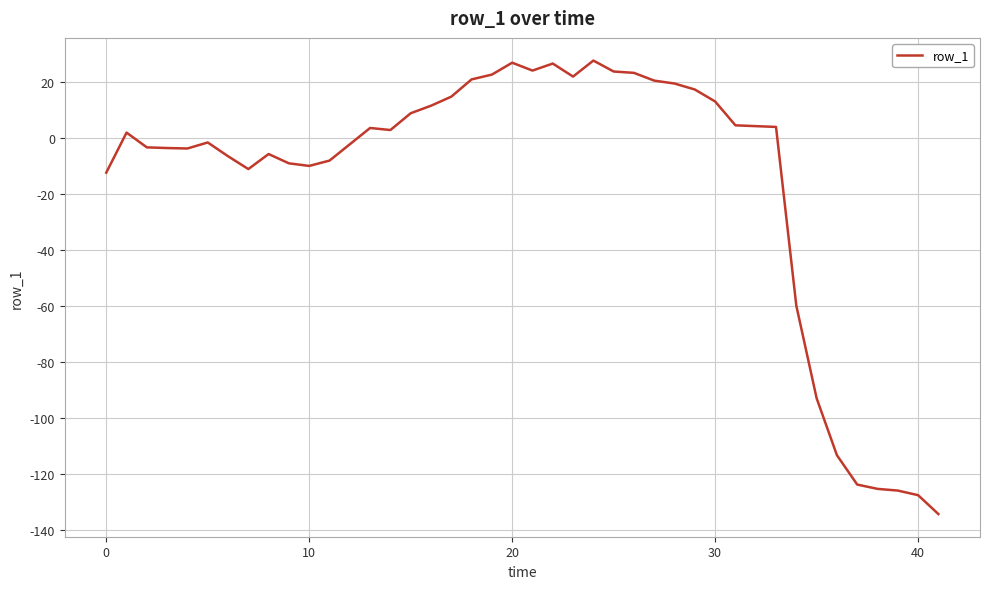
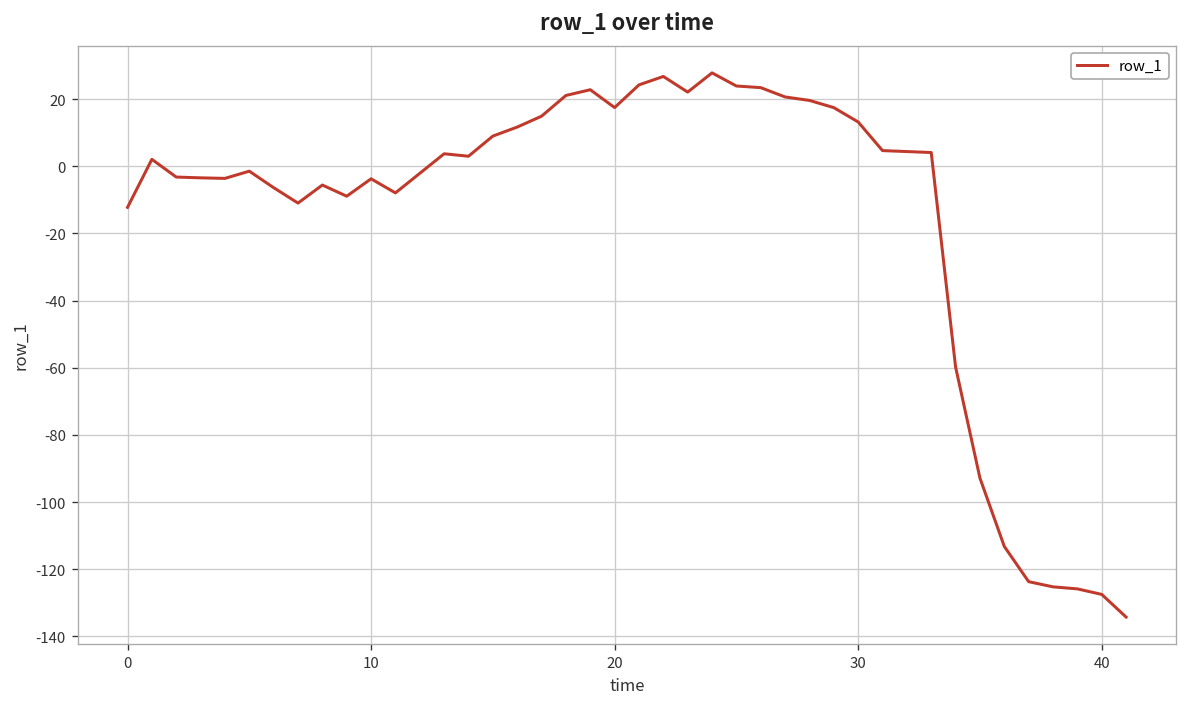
  {
    "0": -12,
-   "10": -10,
-   "20": 27,
+   "10": -4,
+   "20": 17,
    "30": 13,
    "40": -127
  }
